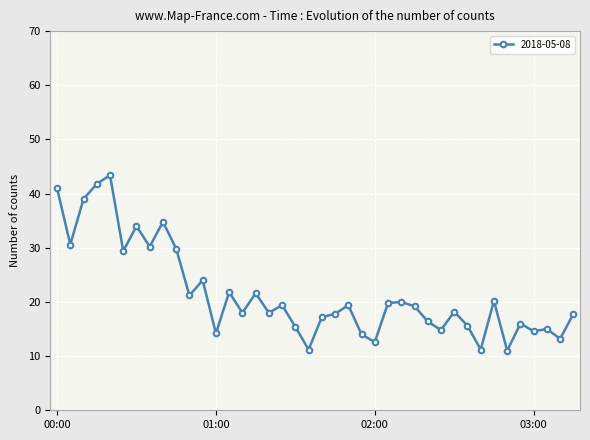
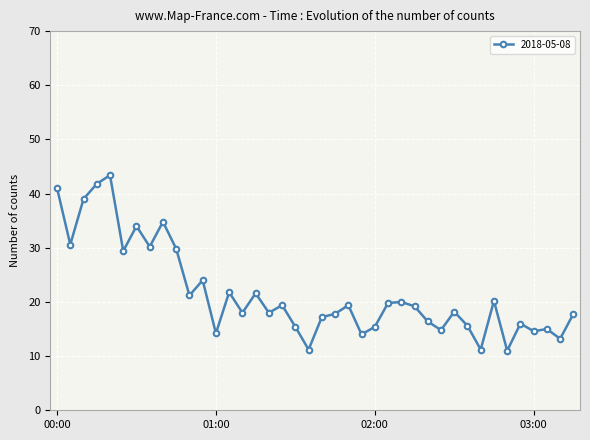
  {
    "00:00": 41,
    "01:00": 14,
-   "02:00": 13,
+   "02:00": 15,
    "03:00": 15
  }
